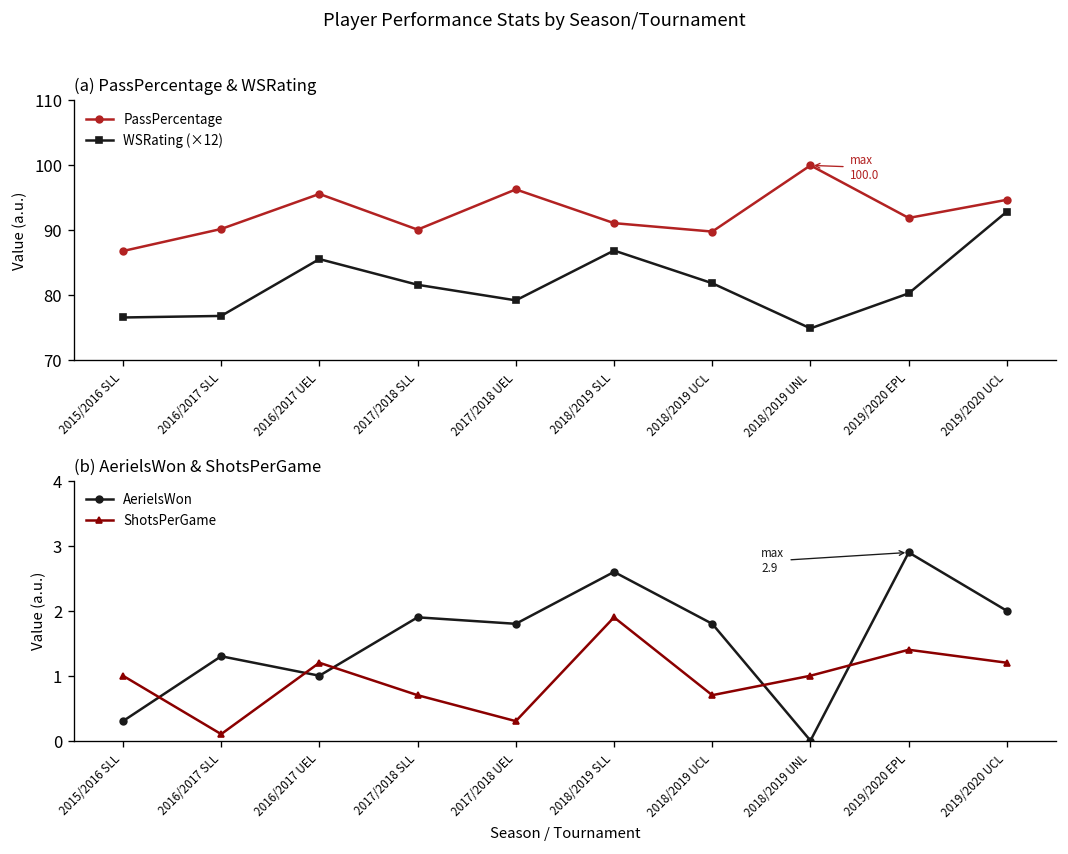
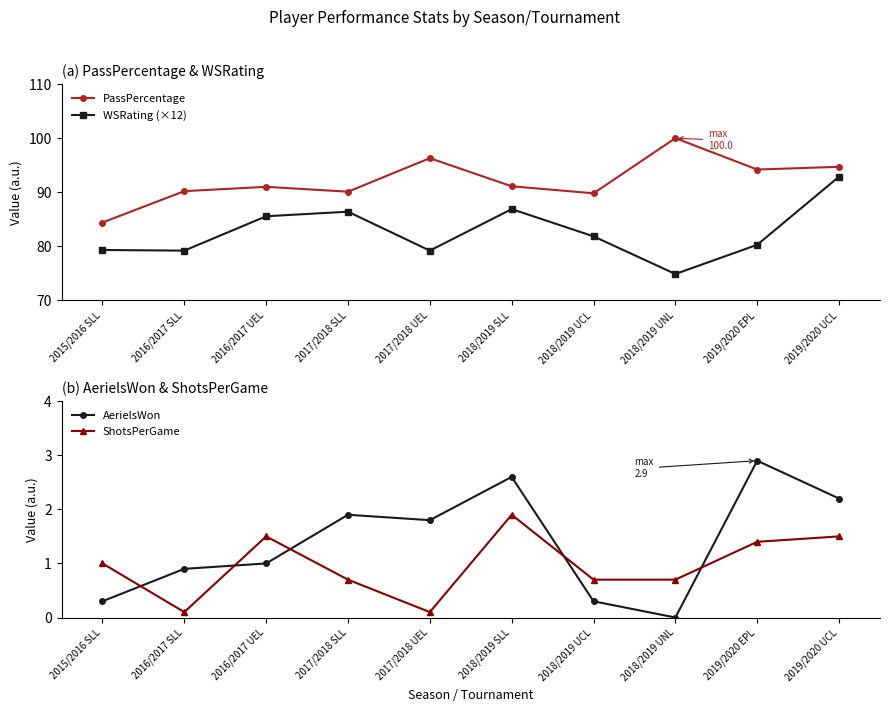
  {
    "(a) PassPercentage & WSRating": {
      "PassPercentage": {
-       "2015/2016 SLL": 87,
+       "2015/2016 SLL": 84,
        "2016/2017 SLL": 90,
-       "2016/2017 UEL": 96,
+       "2016/2017 UEL": 91,
        "2017/2018 SLL": 90,
        "2017/2018 UEL": 96,
        "2018/2019 SLL": 91,
        "2018/2019 UCL": 90,
-       "2019/2020 EPL": 92,
+       "2019/2020 EPL": 94,
        "2019/2020 UCL": 95
      },
      "WSRating (×12)": {
-       "2015/2016 SLL": 77,
-       "2016/2017 SLL": 77,
+       "2015/2016 SLL": 79,
+       "2016/2017 SLL": 79,
        "2016/2017 UEL": 86,
-       "2017/2018 SLL": 82,
+       "2017/2018 SLL": 86,
        "2017/2018 UEL": 79,
        "2018/2019 SLL": 87,
        "2018/2019 UCL": 82,
        "2018/2019 UNL": 75,
        "2019/2020 EPL": 80,
        "2019/2020 UCL": 93
      }
    },
    "(b) AerielsWon & ShotsPerGame": {
      "AerielsWon": {
        "2015/2016 SLL": 0.3,
-       "2016/2017 SLL": 1.3,
+       "2016/2017 SLL": 0.9,
        "2016/2017 UEL": 1.0,
        "2017/2018 SLL": 1.9,
        "2017/2018 UEL": 1.8,
        "2018/2019 SLL": 2.6,
-       "2018/2019 UCL": 1.8,
+       "2018/2019 UCL": 0.3,
        "2018/2019 UNL": 0.0,
-       "2019/2020 UCL": 2.0
+       "2019/2020 UCL": 2.2
      },
      "ShotsPerGame": {
        "2015/2016 SLL": 1.0,
        "2016/2017 SLL": 0.1,
-       "2016/2017 UEL": 1.2,
+       "2016/2017 UEL": 1.5,
        "2017/2018 SLL": 0.7,
-       "2017/2018 UEL": 0.3,
+       "2017/2018 UEL": 0.1,
        "2018/2019 SLL": 1.9,
        "2018/2019 UCL": 0.7,
-       "2018/2019 UNL": 1.0,
+       "2018/2019 UNL": 0.7,
        "2019/2020 EPL": 1.4,
-       "2019/2020 UCL": 1.2
+       "2019/2020 UCL": 1.5
      }
    }
  }
